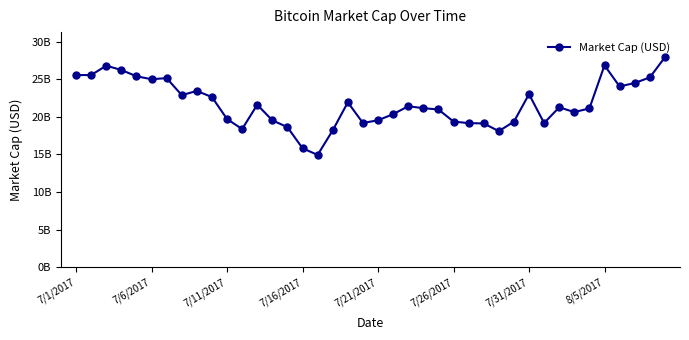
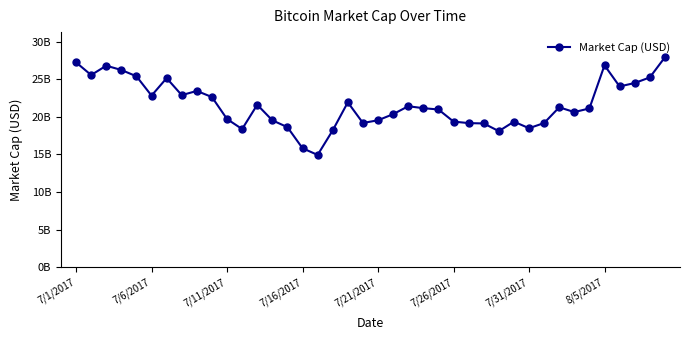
  {
-   "7/1/2017": 26000000000,
-   "7/6/2017": 25000000000,
+   "7/1/2017": 27000000000,
+   "7/6/2017": 23000000000,
    "7/11/2017": 20000000000,
    "7/16/2017": 16000000000,
    "7/21/2017": 20000000000,
    "7/26/2017": 19000000000,
-   "7/31/2017": 23000000000,
+   "7/31/2017": 18000000000,
    "8/5/2017": 27000000000
  }
